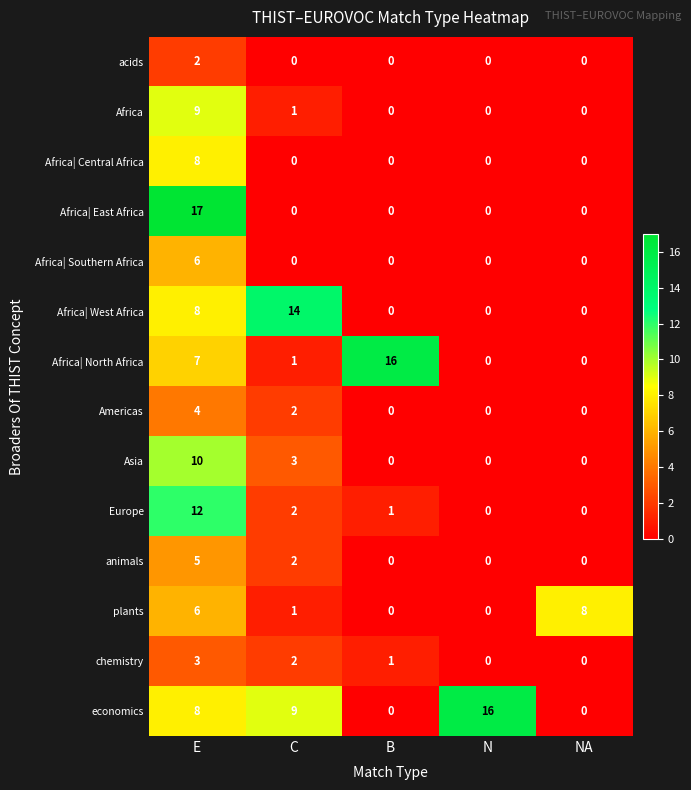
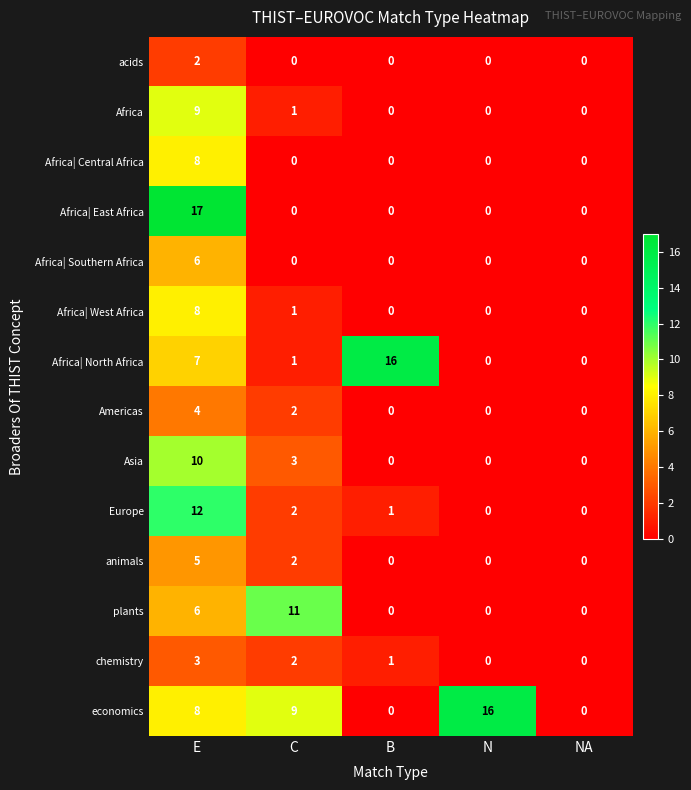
  {
    "acids": {
      "E": 2,
      "C": 0,
      "B": 0,
      "N": 0,
      "NA": 0
    },
    "Africa": {
      "E": 9,
      "C": 1,
      "B": 0,
      "N": 0,
      "NA": 0
    },
    "Africa| Central Africa": {
      "E": 8,
      "C": 0,
      "B": 0,
      "N": 0,
      "NA": 0
    },
    "Africa| East Africa": {
      "E": 17,
      "C": 0,
      "B": 0,
      "N": 0,
      "NA": 0
    },
    "Africa| Southern Africa": {
      "E": 6,
      "C": 0,
      "B": 0,
      "N": 0,
      "NA": 0
    },
    "Africa| West Africa": {
      "E": 8,
-     "C": 14,
+     "C": 1,
      "B": 0,
      "N": 0,
      "NA": 0
    },
    "Africa| North Africa": {
      "E": 7,
      "C": 1,
      "B": 16,
      "N": 0,
      "NA": 0
    },
    "Americas": {
      "E": 4,
      "C": 2,
      "B": 0,
      "N": 0,
      "NA": 0
    },
    "Asia": {
      "E": 10,
      "C": 3,
      "B": 0,
      "N": 0,
      "NA": 0
    },
    "Europe": {
      "E": 12,
      "C": 2,
      "B": 1,
      "N": 0,
      "NA": 0
    },
    "animals": {
      "E": 5,
      "C": 2,
      "B": 0,
      "N": 0,
      "NA": 0
    },
    "plants": {
      "E": 6,
-     "C": 1,
+     "C": 11,
      "B": 0,
      "N": 0,
-     "NA": 8
+     "NA": 0
    },
    "chemistry": {
      "E": 3,
      "C": 2,
      "B": 1,
      "N": 0,
      "NA": 0
    },
    "economics": {
      "E": 8,
      "C": 9,
      "B": 0,
      "N": 16,
      "NA": 0
    }
  }
